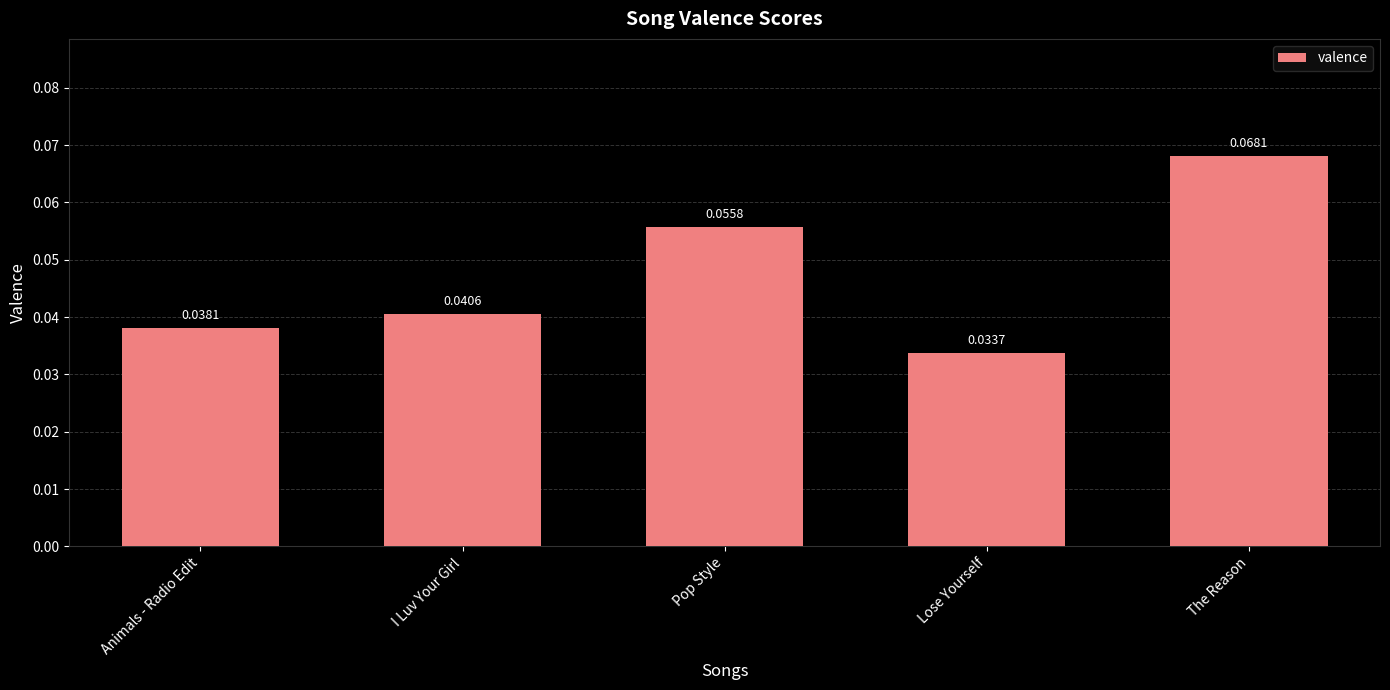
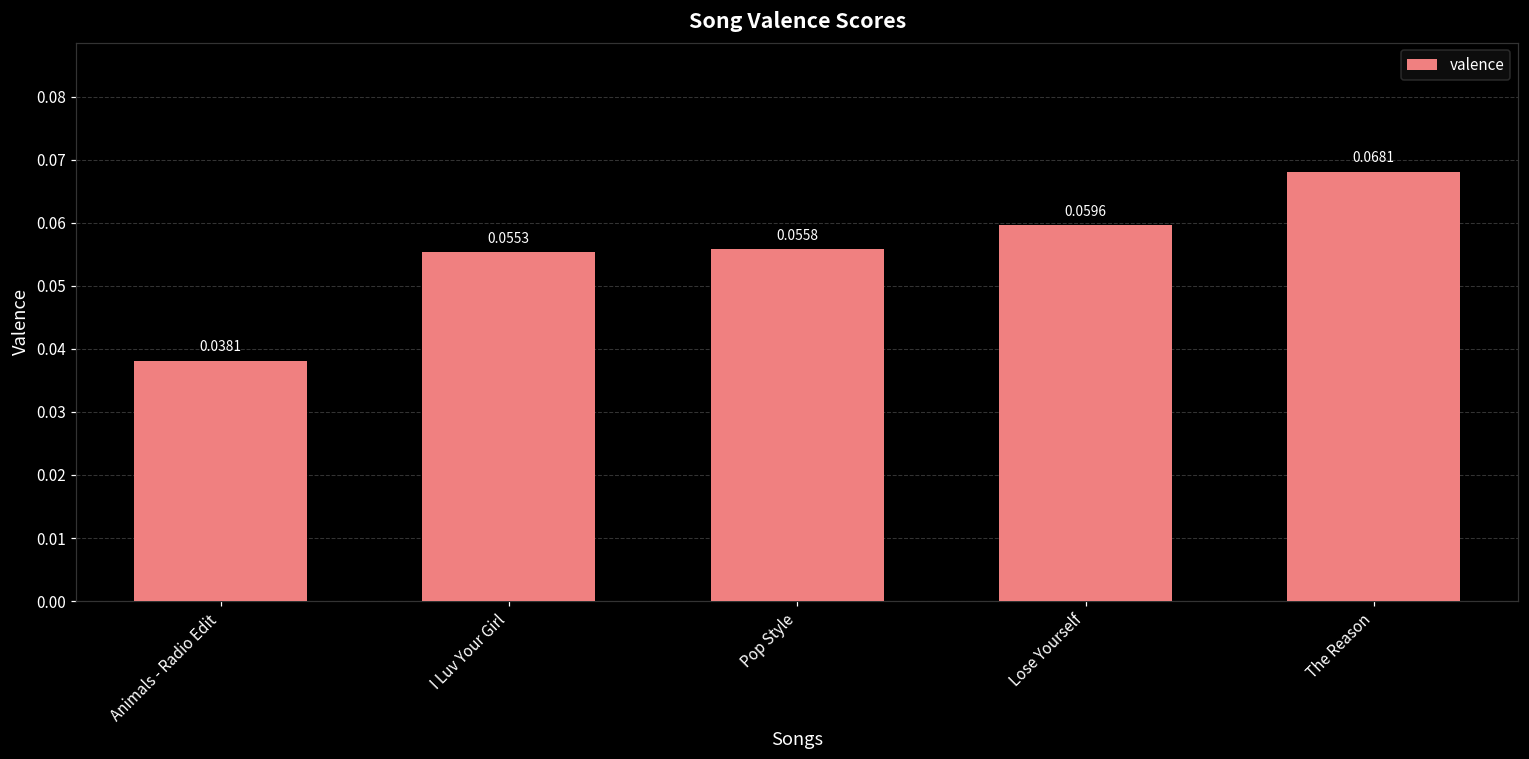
  {
    "Animals - Radio Edit": 0.0381,
-   "I Luv Your Girl": 0.0406,
+   "I Luv Your Girl": 0.0553,
    "Pop Style": 0.0558,
-   "Lose Yourself": 0.0337,
+   "Lose Yourself": 0.0596,
    "The Reason": 0.0681
  }
